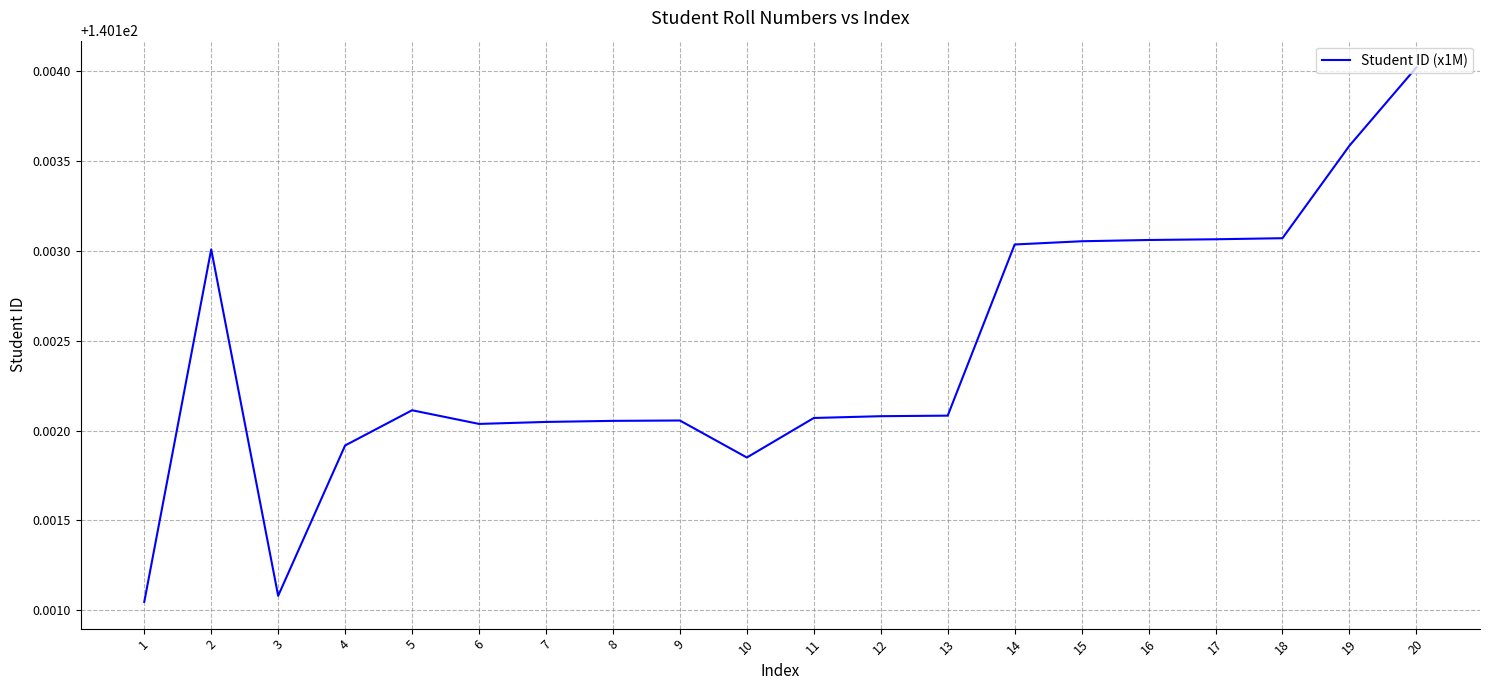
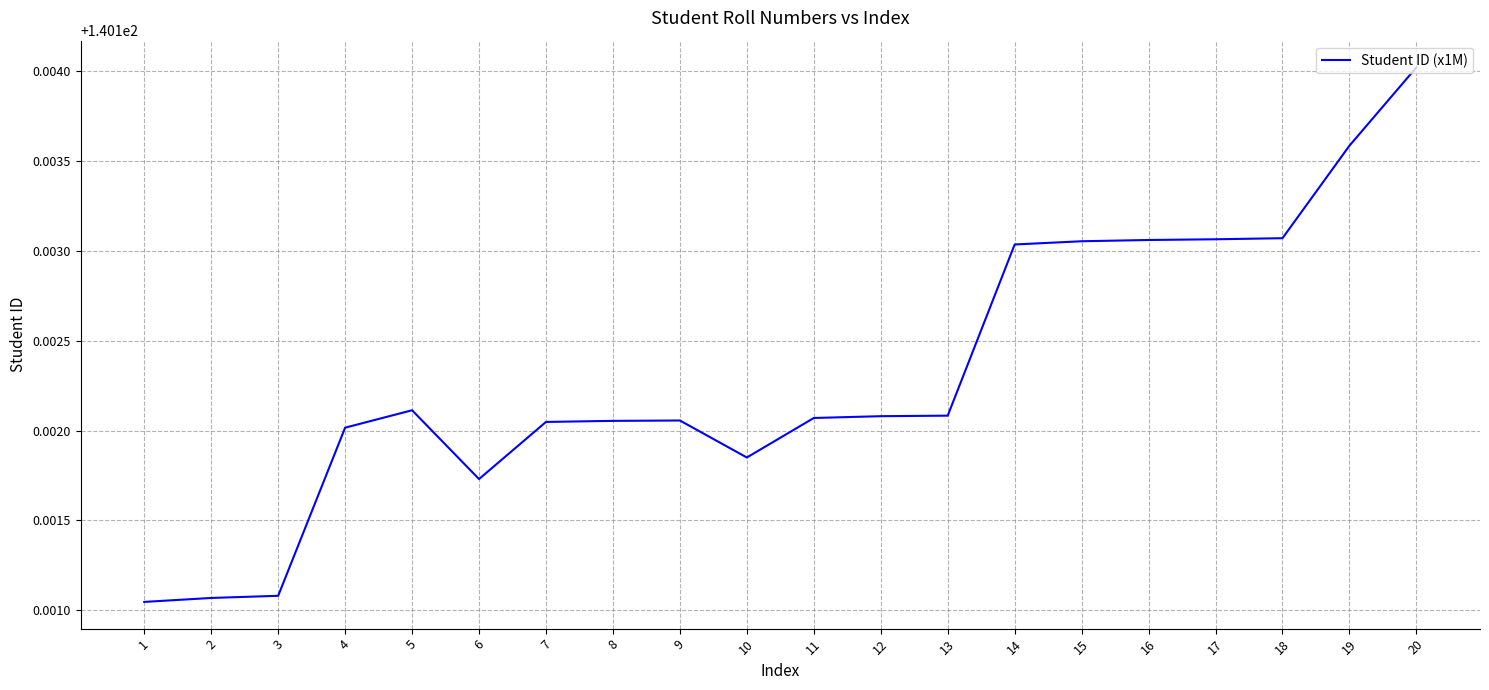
  {
    "1": 140.10105,
-   "2": 140.10301,
+   "2": 140.10107,
    "3": 140.10108,
-   "4": 140.10192,
+   "4": 140.10202,
    "5": 140.10211,
-   "6": 140.10204,
+   "6": 140.10173,
    "7": 140.10205,
    "8": 140.10205,
    "9": 140.10206,
    "10": 140.10185,
    "11": 140.10207,
    "12": 140.10208,
    "13": 140.10208,
    "14": 140.10304,
    "15": 140.10305,
    "16": 140.10306,
    "17": 140.10307,
    "18": 140.10307,
    "19": 140.10359
  }
